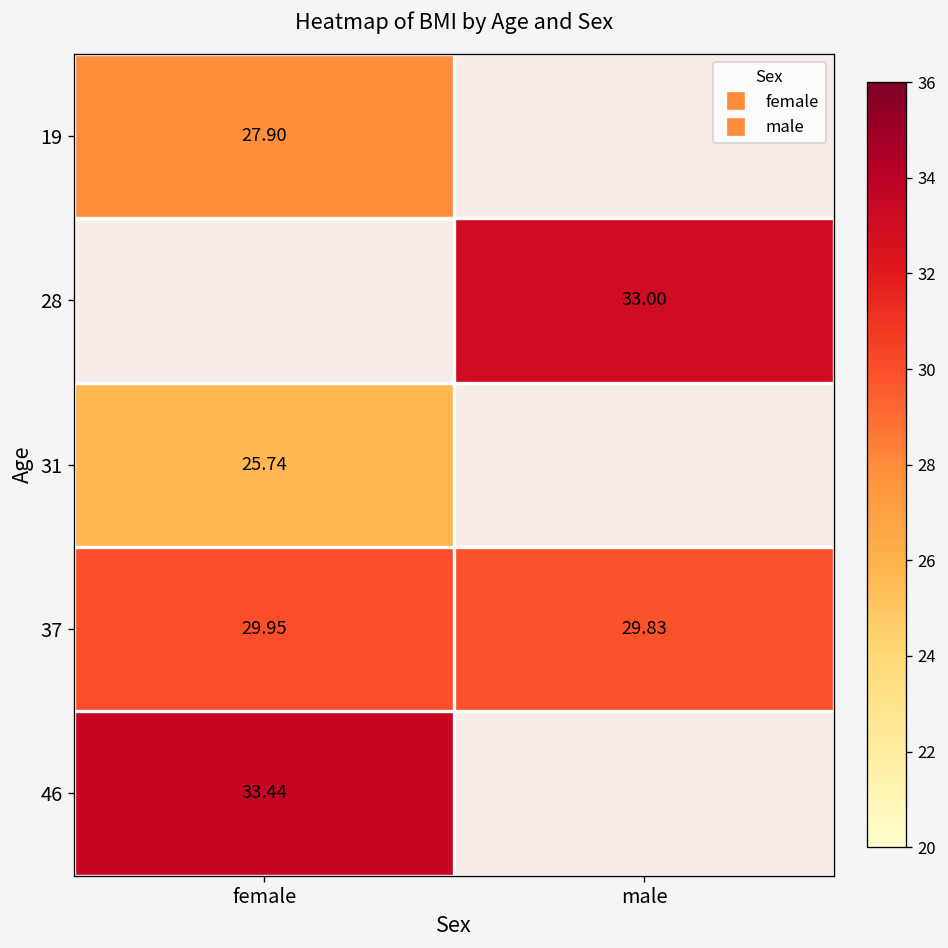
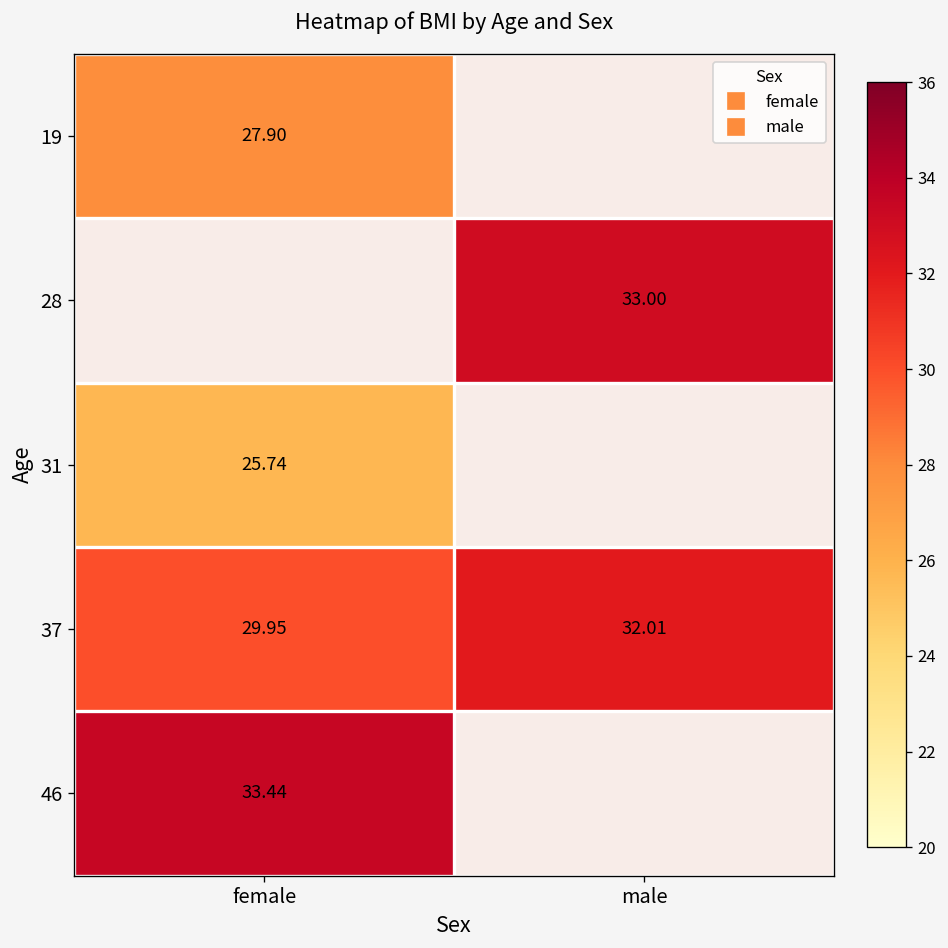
  {
    "19": {
      "female": 27.90
    },
    "28": {
      "male": 33.00
    },
    "31": {
      "female": 25.74
    },
    "37": {
      "female": 29.95,
-     "male": 29.83
+     "male": 32.01
    },
    "46": {
      "female": 33.44
    }
  }
